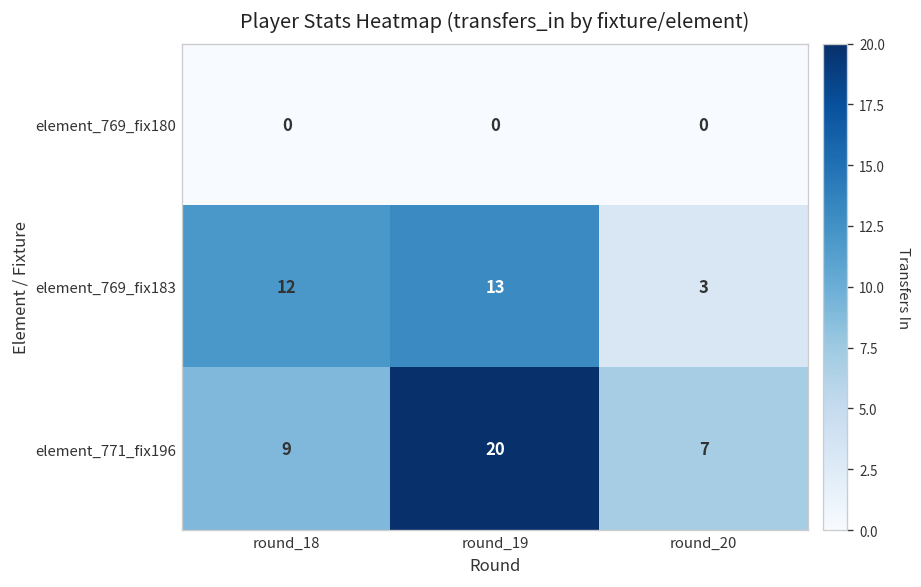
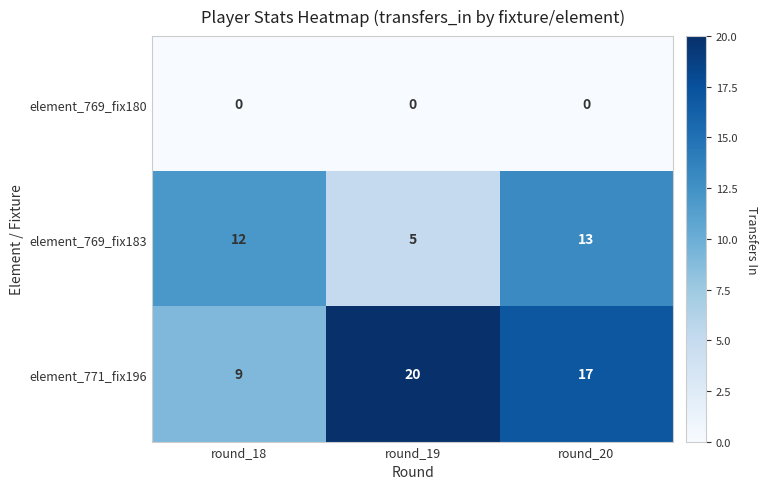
  {
    "element_769_fix180": {
      "round_18": 0,
      "round_19": 0,
      "round_20": 0
    },
    "element_769_fix183": {
      "round_18": 12,
-     "round_19": 13,
-     "round_20": 3
+     "round_19": 5,
+     "round_20": 13
    },
    "element_771_fix196": {
      "round_18": 9,
      "round_19": 20,
-     "round_20": 7
+     "round_20": 17
    }
  }
